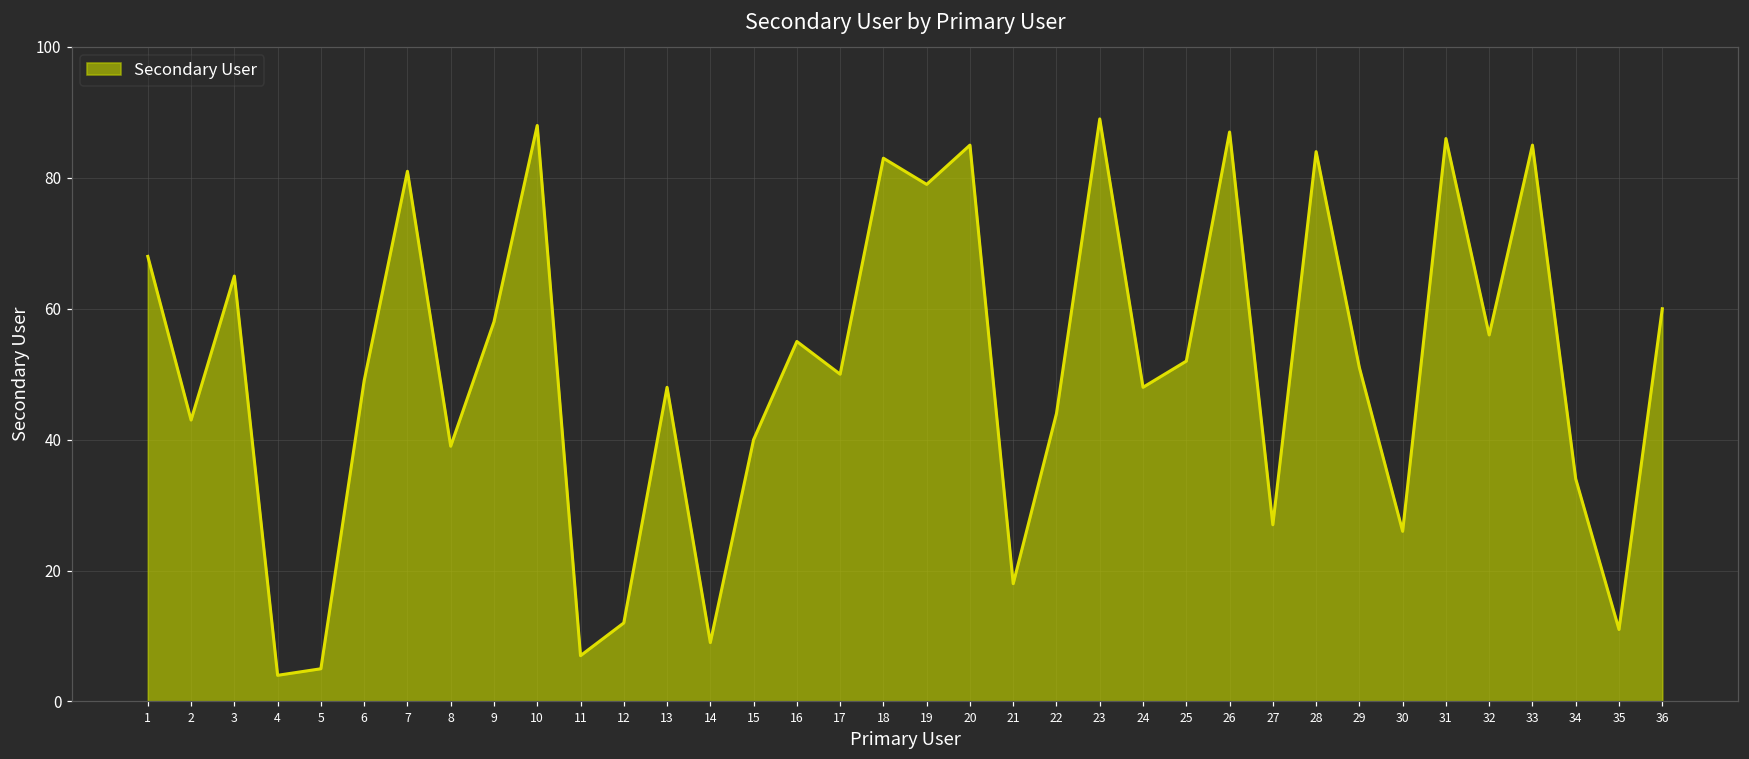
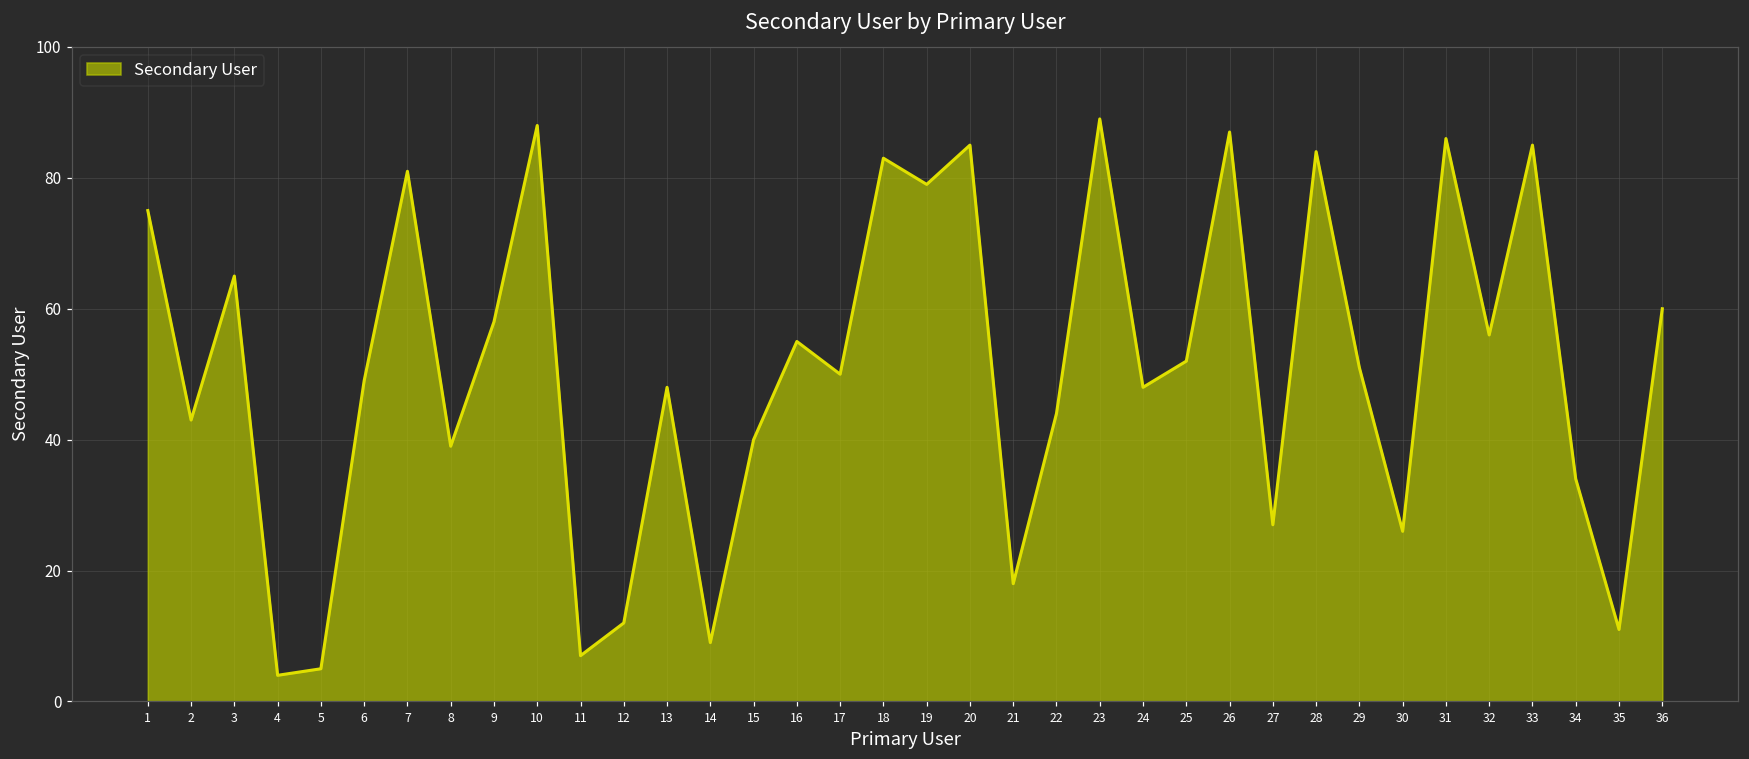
  {
-   "1": 68,
+   "1": 75,
    "2": 43,
    "3": 65,
    "4": 4,
    "5": 5,
    "6": 49,
    "7": 81,
    "8": 39,
    "9": 58,
    "10": 88,
    "11": 7,
    "12": 12,
    "13": 48,
    "14": 9,
    "15": 40,
    "16": 55,
    "17": 50,
    "18": 83,
    "19": 79,
    "20": 85,
    "21": 18,
    "22": 44,
    "23": 89,
    "24": 48,
    "25": 52,
    "26": 87,
    "27": 27,
    "28": 84,
    "29": 51,
    "30": 26,
    "31": 86,
    "32": 56,
    "33": 85,
    "34": 34,
    "35": 11,
    "36": 60
  }
